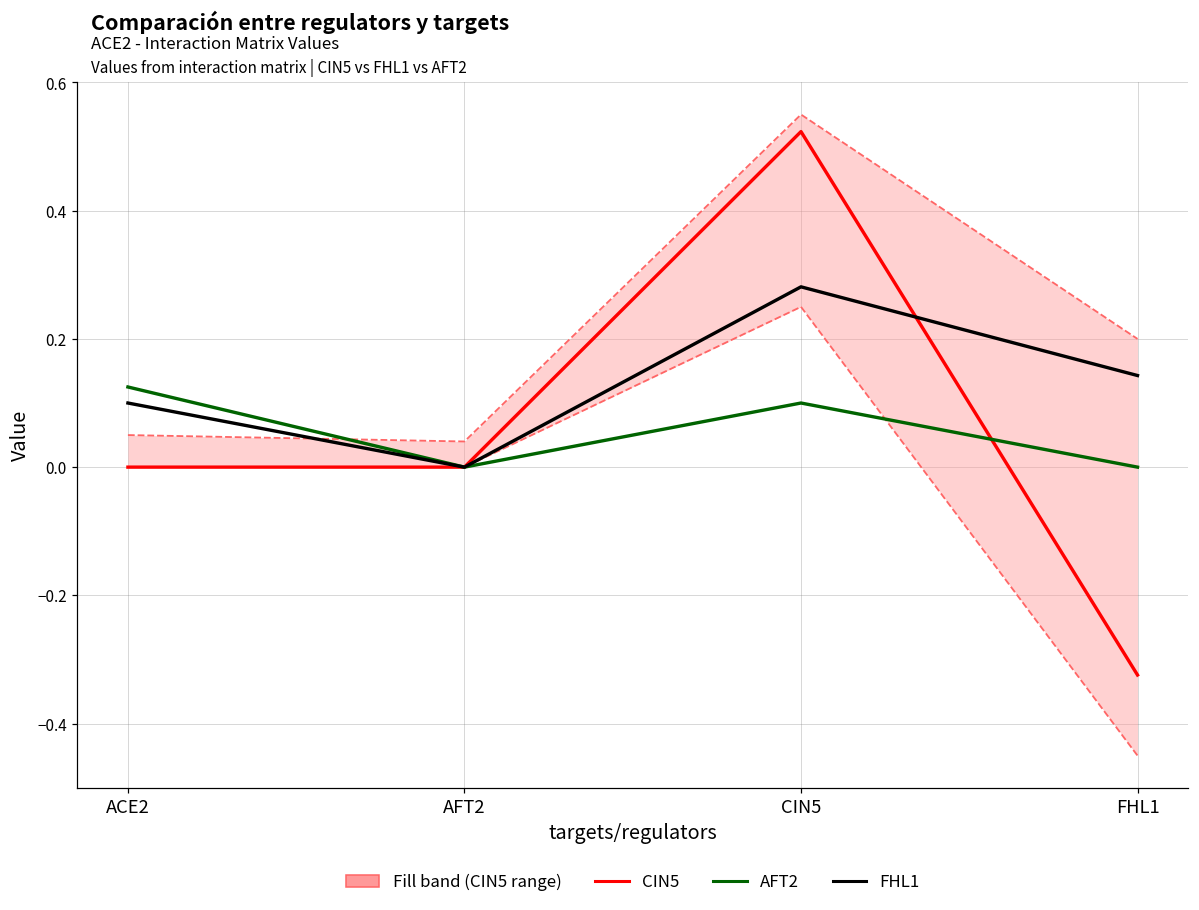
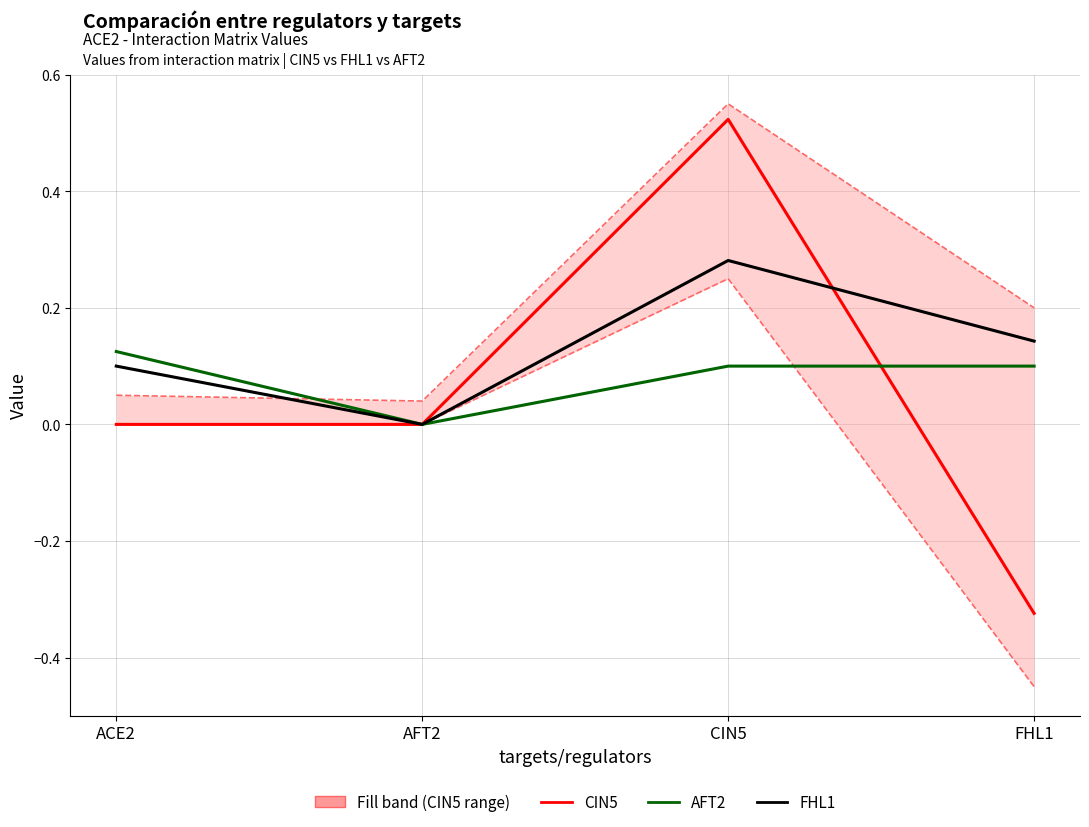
  {
    "CIN5": {
      "CIN5": 0.52,
      "FHL1": -0.32
    },
    "AFT2": {
      "ACE2": 0.13,
      "CIN5": 0.1,
-     "FHL1": 0.0
+     "FHL1": 0.1
    },
    "FHL1": {
      "ACE2": 0.1,
      "CIN5": 0.28,
      "FHL1": 0.14
    }
  }
